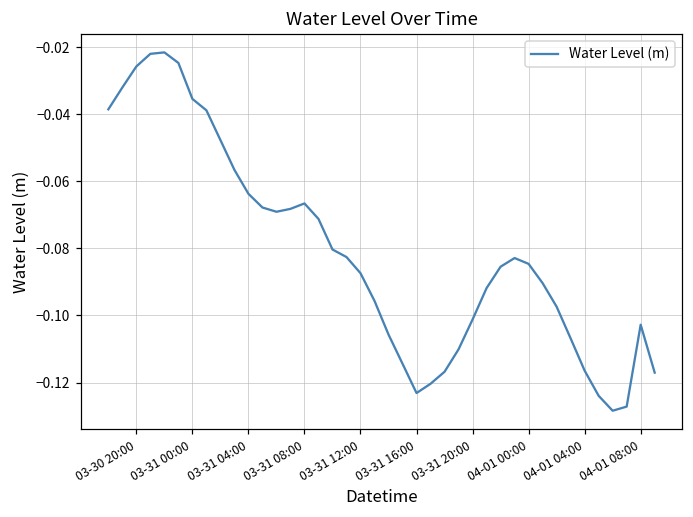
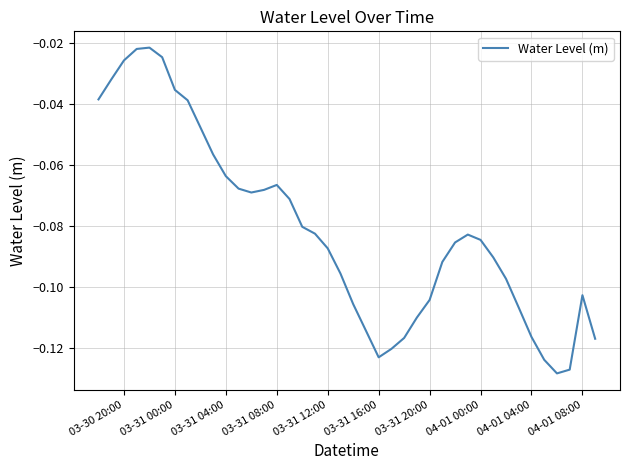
  {
    "03-30 20:00": -0.026,
    "03-31 00:00": -0.035,
    "03-31 04:00": -0.064,
    "03-31 08:00": -0.067,
    "03-31 12:00": -0.087,
    "03-31 16:00": -0.123,
-   "03-31 20:00": -0.101,
+   "03-31 20:00": -0.104,
    "04-01 00:00": -0.085,
    "04-01 04:00": -0.116,
    "04-01 08:00": -0.103
  }
